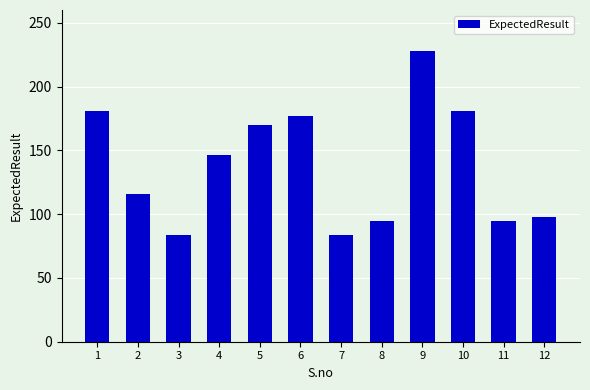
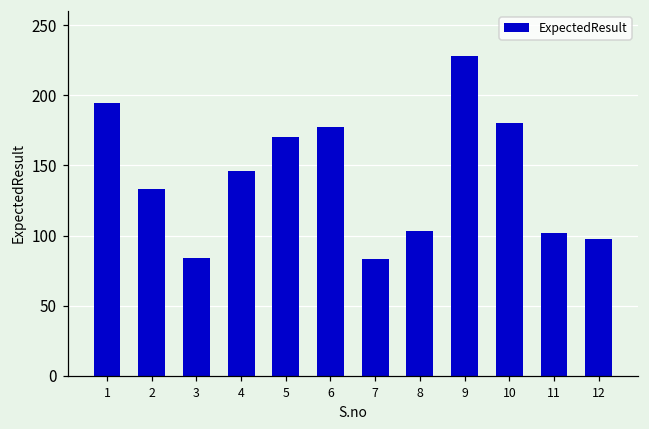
  {
-   "1": 181,
-   "2": 116,
+   "1": 194,
+   "2": 133,
    "3": 84,
    "4": 146,
    "5": 170,
    "6": 177,
    "7": 83,
-   "8": 95,
+   "8": 103,
    "9": 228,
    "10": 181,
-   "11": 95,
+   "11": 102,
    "12": 98
  }
